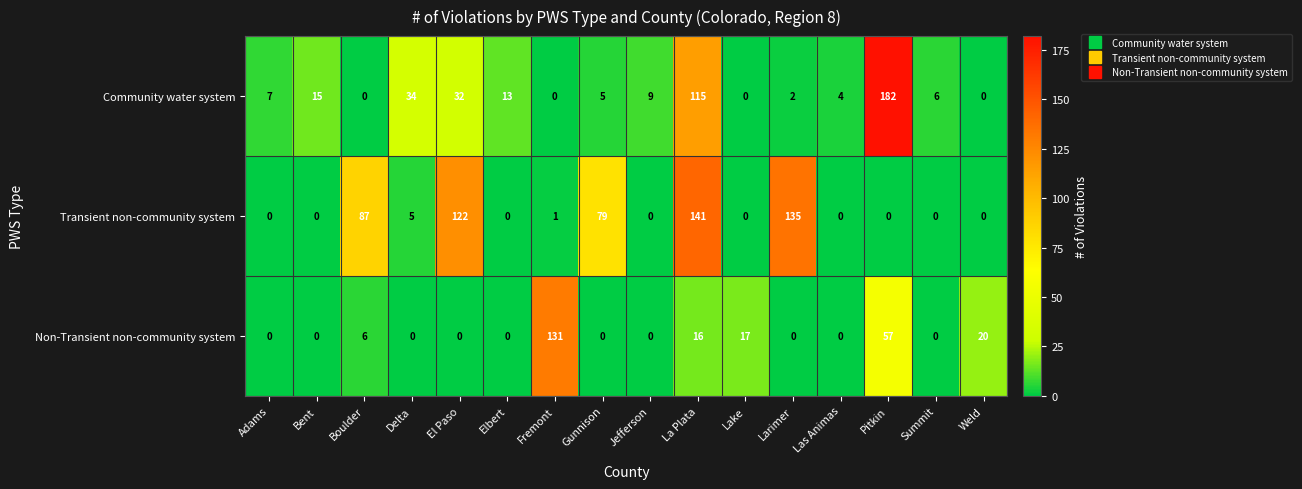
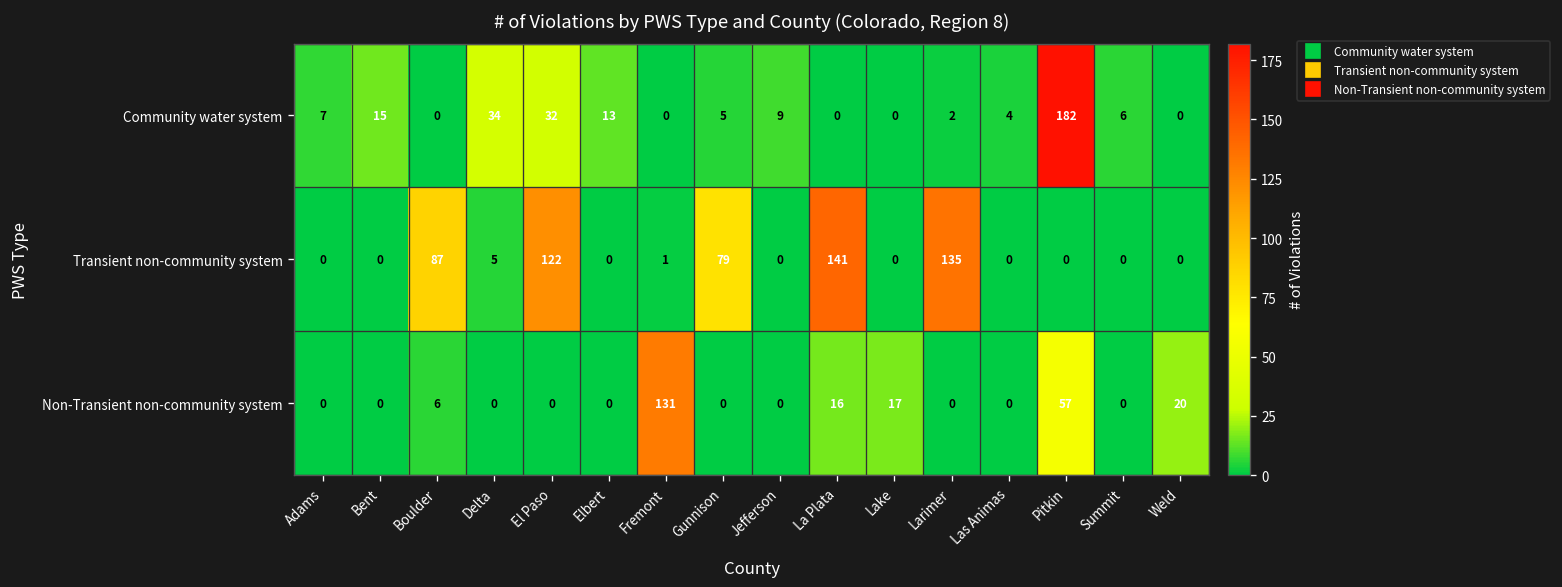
  {
    "Community water system": {
      "Adams": 7,
      "Bent": 15,
      "Boulder": 0,
      "Delta": 34,
      "El Paso": 32,
      "Elbert": 13,
      "Fremont": 0,
      "Gunnison": 5,
      "Jefferson": 9,
-     "La Plata": 115,
+     "La Plata": 0,
      "Lake": 0,
      "Larimer": 2,
      "Las Animas": 4,
      "Pitkin": 182,
      "Summit": 6,
      "Weld": 0
    },
    "Transient non-community system": {
      "Adams": 0,
      "Bent": 0,
      "Boulder": 87,
      "Delta": 5,
      "El Paso": 122,
      "Elbert": 0,
      "Fremont": 1,
      "Gunnison": 79,
      "Jefferson": 0,
      "La Plata": 141,
      "Lake": 0,
      "Larimer": 135,
      "Las Animas": 0,
      "Pitkin": 0,
      "Summit": 0,
      "Weld": 0
    },
    "Non-Transient non-community system": {
      "Adams": 0,
      "Bent": 0,
      "Boulder": 6,
      "Delta": 0,
      "El Paso": 0,
      "Elbert": 0,
      "Fremont": 131,
      "Gunnison": 0,
      "Jefferson": 0,
      "La Plata": 16,
      "Lake": 17,
      "Larimer": 0,
      "Las Animas": 0,
      "Pitkin": 57,
      "Summit": 0,
      "Weld": 20
    }
  }
